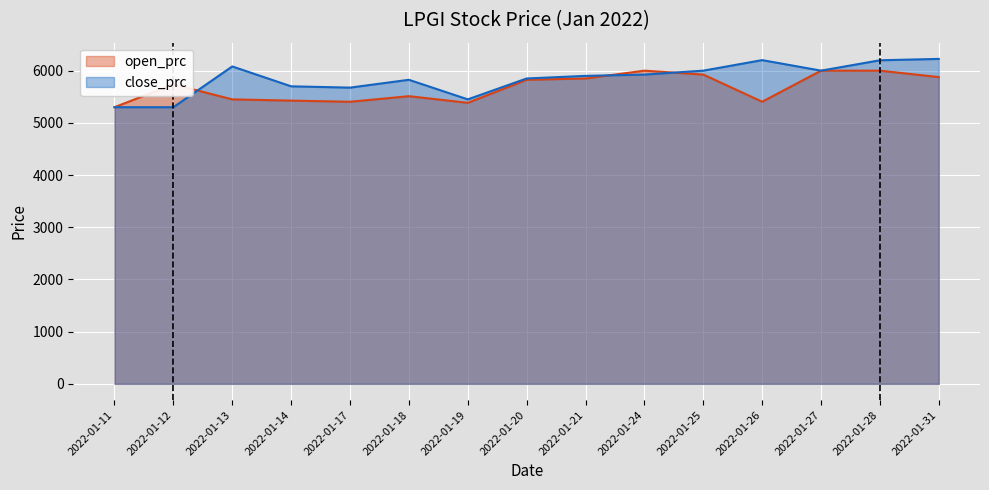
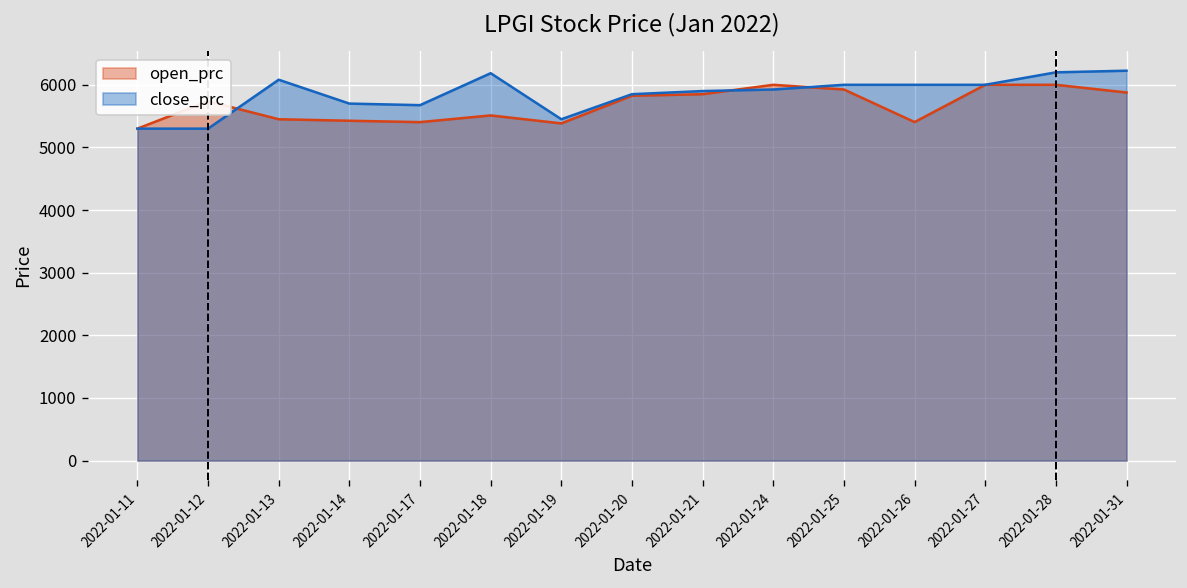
  {
    "open_prc": {
      "2022-01-13": 5500,
      "2022-01-14": 5400,
      "2022-01-17": 5400,
      "2022-01-18": 5500,
      "2022-01-19": 5400,
      "2022-01-21": 5900,
      "2022-01-24": 6000,
      "2022-01-25": 5900,
      "2022-01-26": 5400,
      "2022-01-28": 6000,
      "2022-01-31": 5900
    },
    "close_prc": {
      "2022-01-12": 5300,
      "2022-01-13": 6100,
      "2022-01-14": 5700,
      "2022-01-17": 5700,
-     "2022-01-18": 5800,
+     "2022-01-18": 6200,
      "2022-01-19": 5500,
      "2022-01-21": 5900,
      "2022-01-24": 5900,
      "2022-01-25": 6000,
-     "2022-01-26": 6200,
+     "2022-01-26": 6000,
      "2022-01-28": 6200,
      "2022-01-31": 6200
    }
  }
